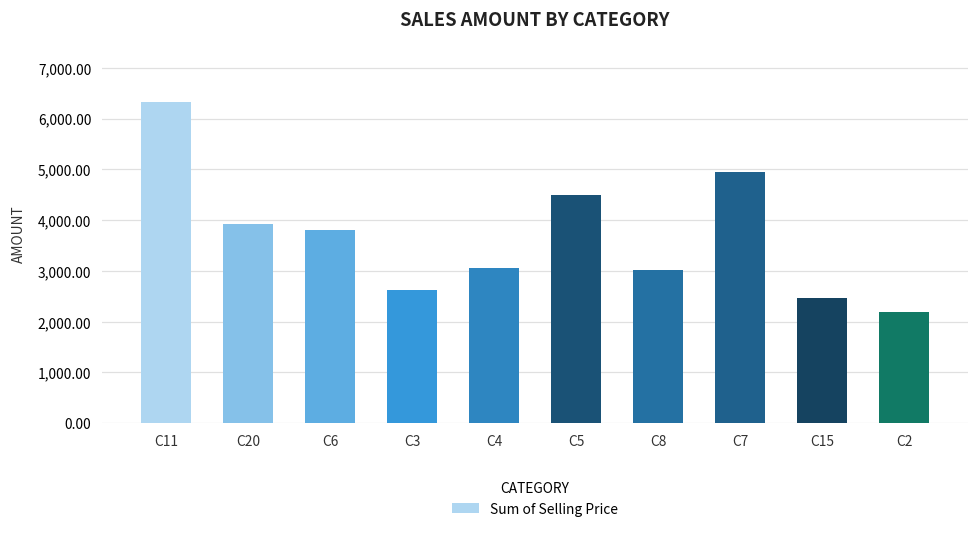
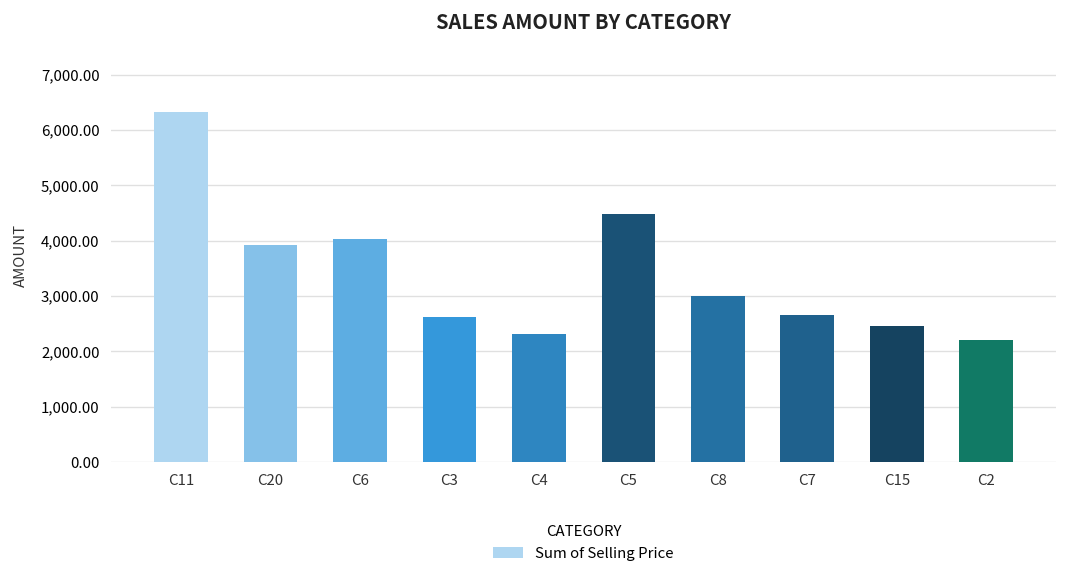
  {
    "C11": "6,300",
    "C20": "3,900",
-   "C6": "3,800",
+   "C6": "4,000",
    "C3": "2,600",
-   "C4": "3,100",
+   "C4": "2,300",
    "C5": "4,500",
    "C8": "3,000",
-   "C7": "5,000",
+   "C7": "2,700",
    "C15": "2,500",
    "C2": "2,200"
  }
